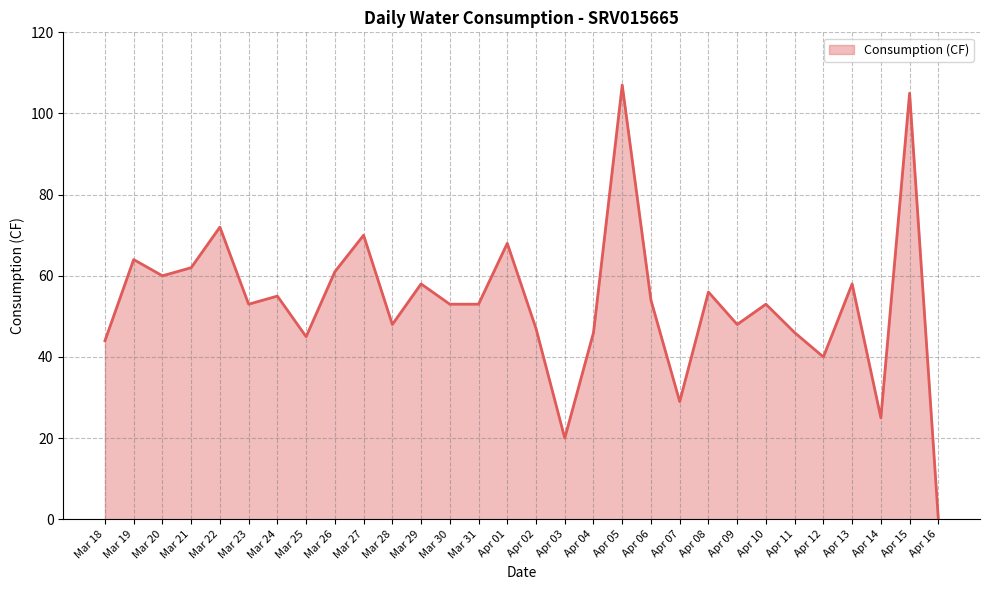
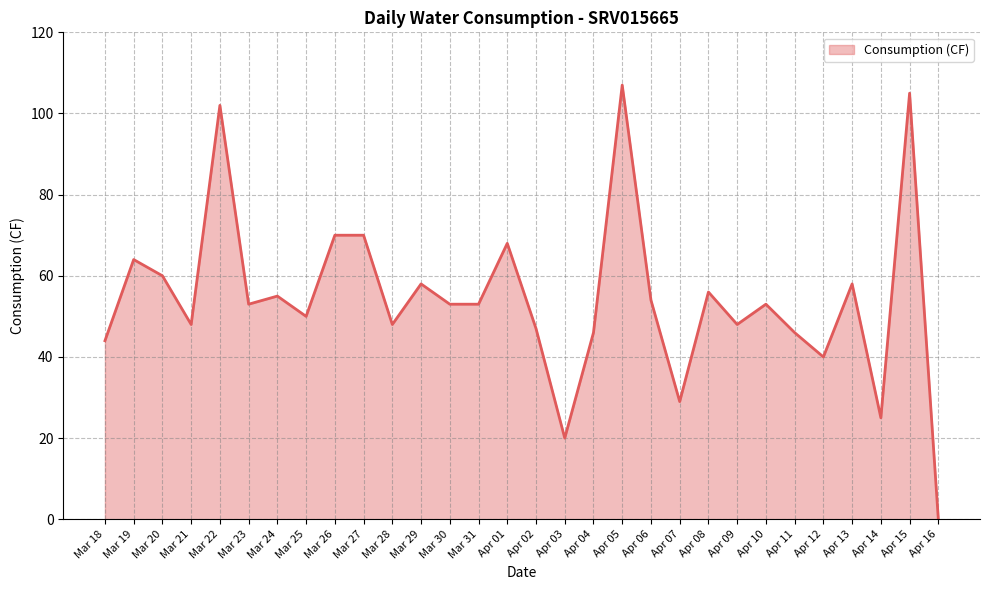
  {
    "Mar 18": 44,
    "Mar 19": 64,
    "Mar 20": 60,
-   "Mar 21": 62,
-   "Mar 22": 72,
+   "Mar 21": 48,
+   "Mar 22": 102,
    "Mar 23": 53,
    "Mar 24": 55,
-   "Mar 25": 45,
-   "Mar 26": 61,
+   "Mar 25": 50,
+   "Mar 26": 70,
    "Mar 27": 70,
    "Mar 28": 48,
    "Mar 29": 58,
    "Mar 30": 53,
    "Mar 31": 53,
    "Apr 01": 68,
    "Apr 02": 47,
    "Apr 03": 20,
    "Apr 04": 46,
    "Apr 05": 107,
    "Apr 06": 54,
    "Apr 07": 29,
    "Apr 08": 56,
    "Apr 09": 48,
    "Apr 10": 53,
    "Apr 11": 46,
    "Apr 12": 40,
    "Apr 13": 58,
    "Apr 14": 25,
    "Apr 15": 105,
    "Apr 16": 0
  }
